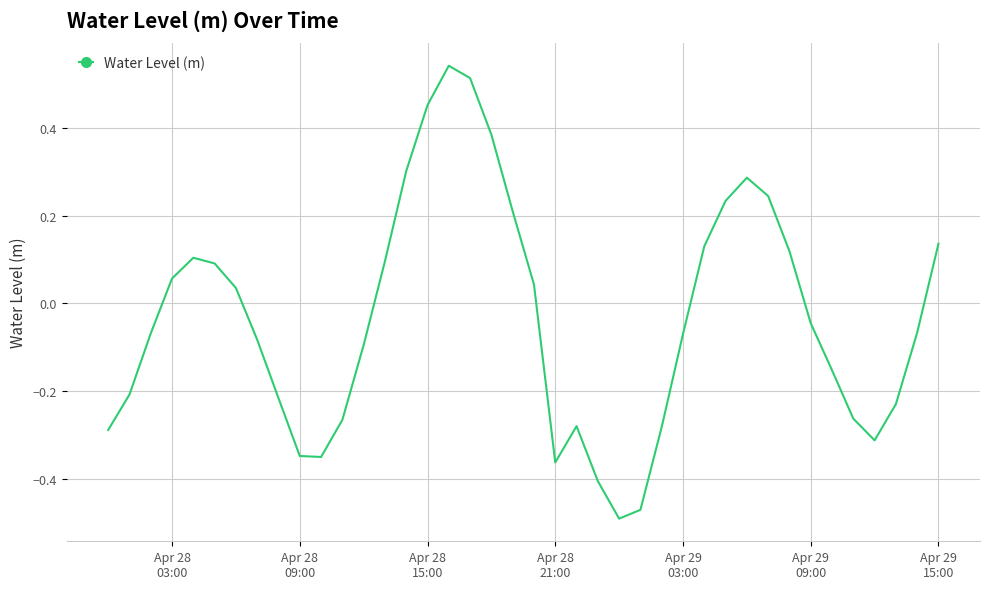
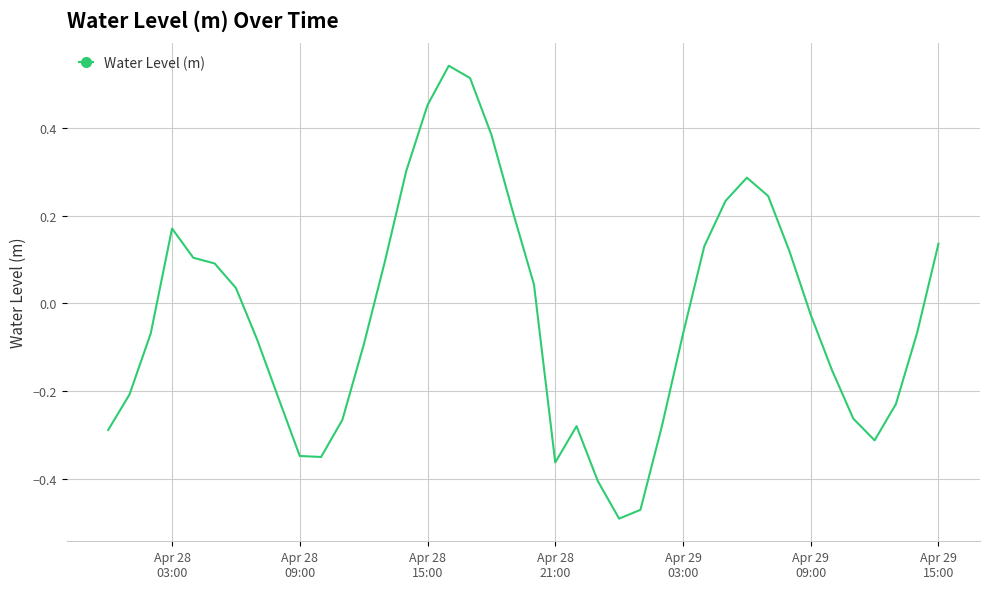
  {
-   "Apr 28 03:00": 0.06,
+   "Apr 28 03:00": 0.17,
    "Apr 28 09:00": -0.35,
    "Apr 28 15:00": 0.45,
    "Apr 28 21:00": -0.36,
    "Apr 29 03:00": -0.07,
-   "Apr 29 09:00": -0.05,
+   "Apr 29 09:00": -0.03,
    "Apr 29 15:00": 0.14
  }
